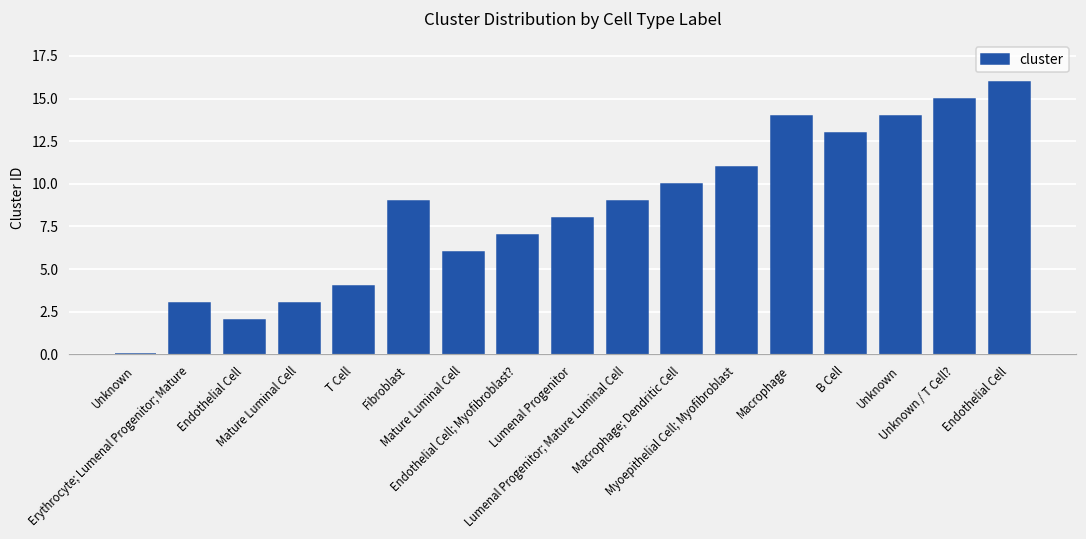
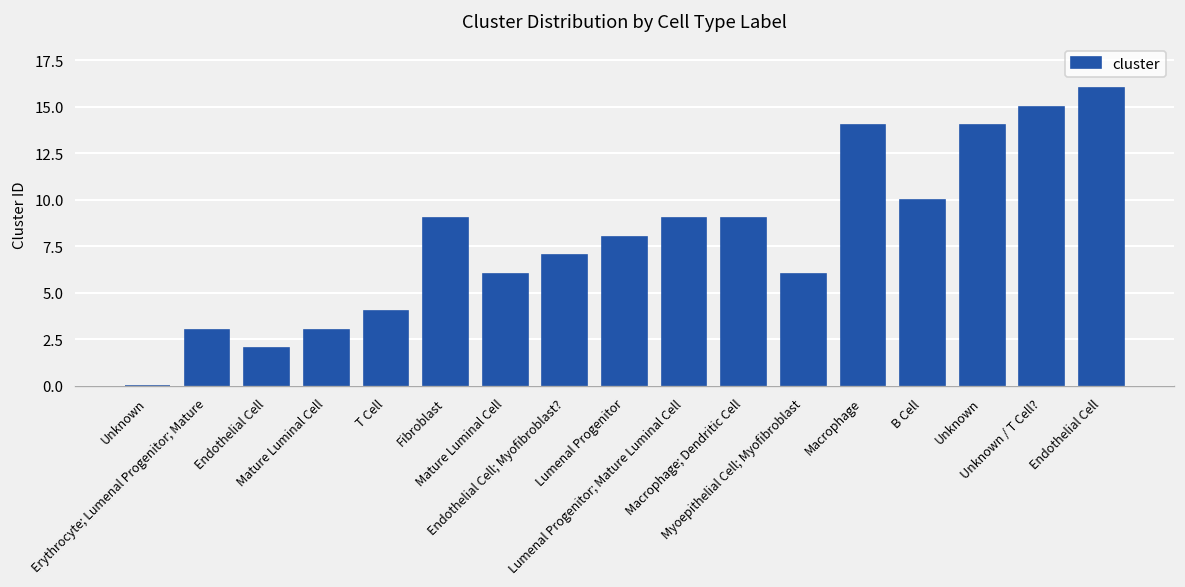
  {
    "Erythrocyte; Lumenal Progenitor; Mature": 3,
    "T Cell": 4,
    "Fibroblast": 9,
    "Endothelial Cell; Myofibroblast?": 7,
    "Lumenal Progenitor": 8,
    "Lumenal Progenitor; Mature Luminal Cell": 9,
-   "Macrophage; Dendritic Cell": 10,
-   "Myoepithelial Cell; Myofibroblast": 11,
+   "Macrophage; Dendritic Cell": 9,
+   "Myoepithelial Cell; Myofibroblast": 6,
    "Macrophage": 14,
-   "B Cell": 13,
+   "B Cell": 10,
    "Unknown / T Cell?": 15
  }
